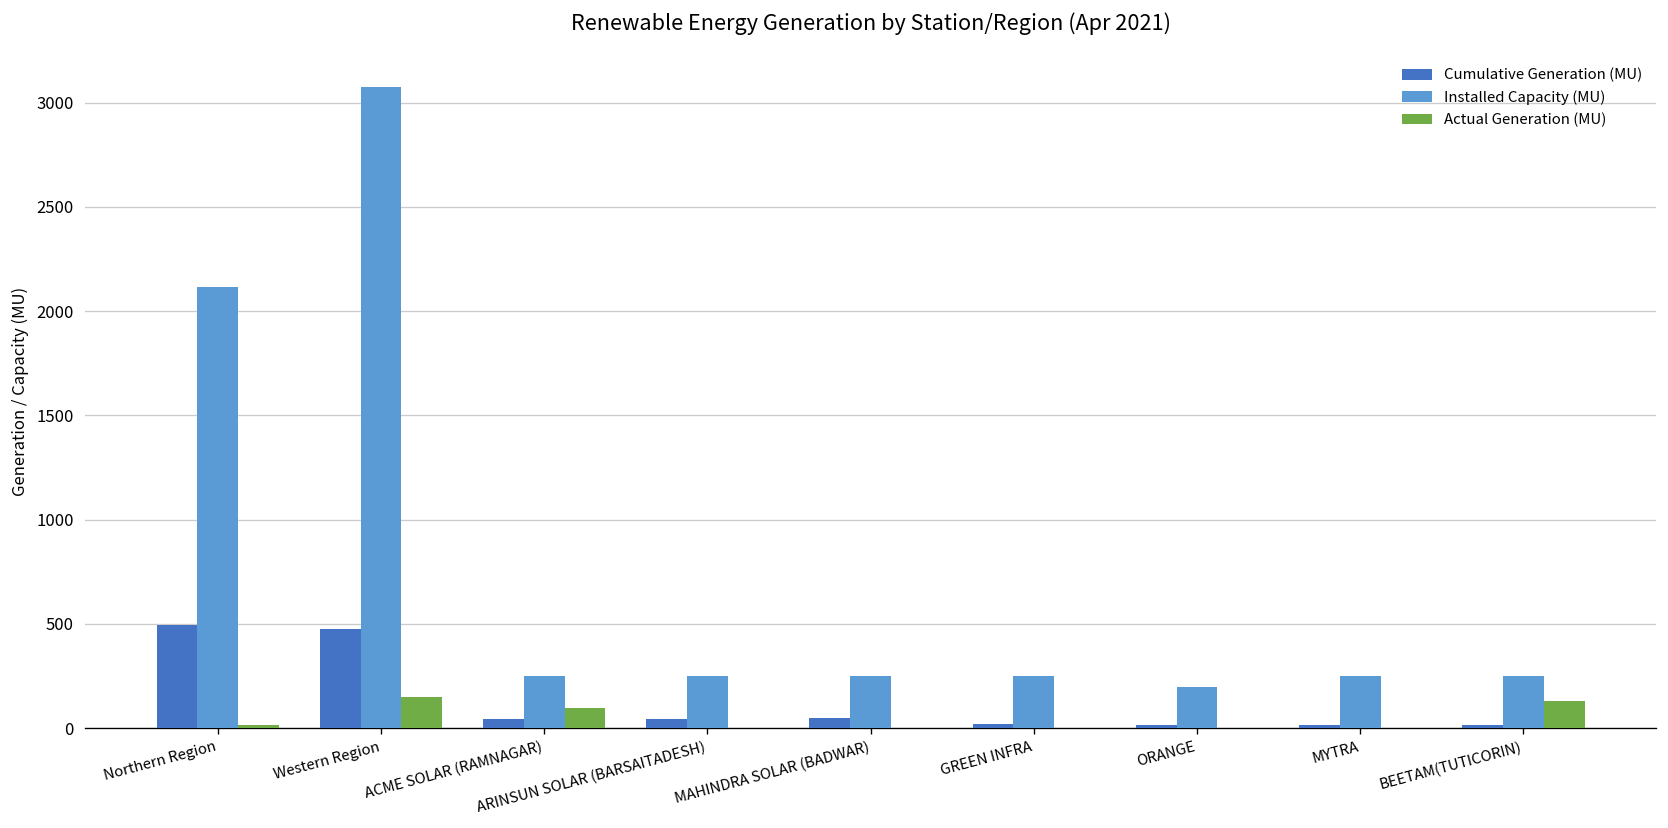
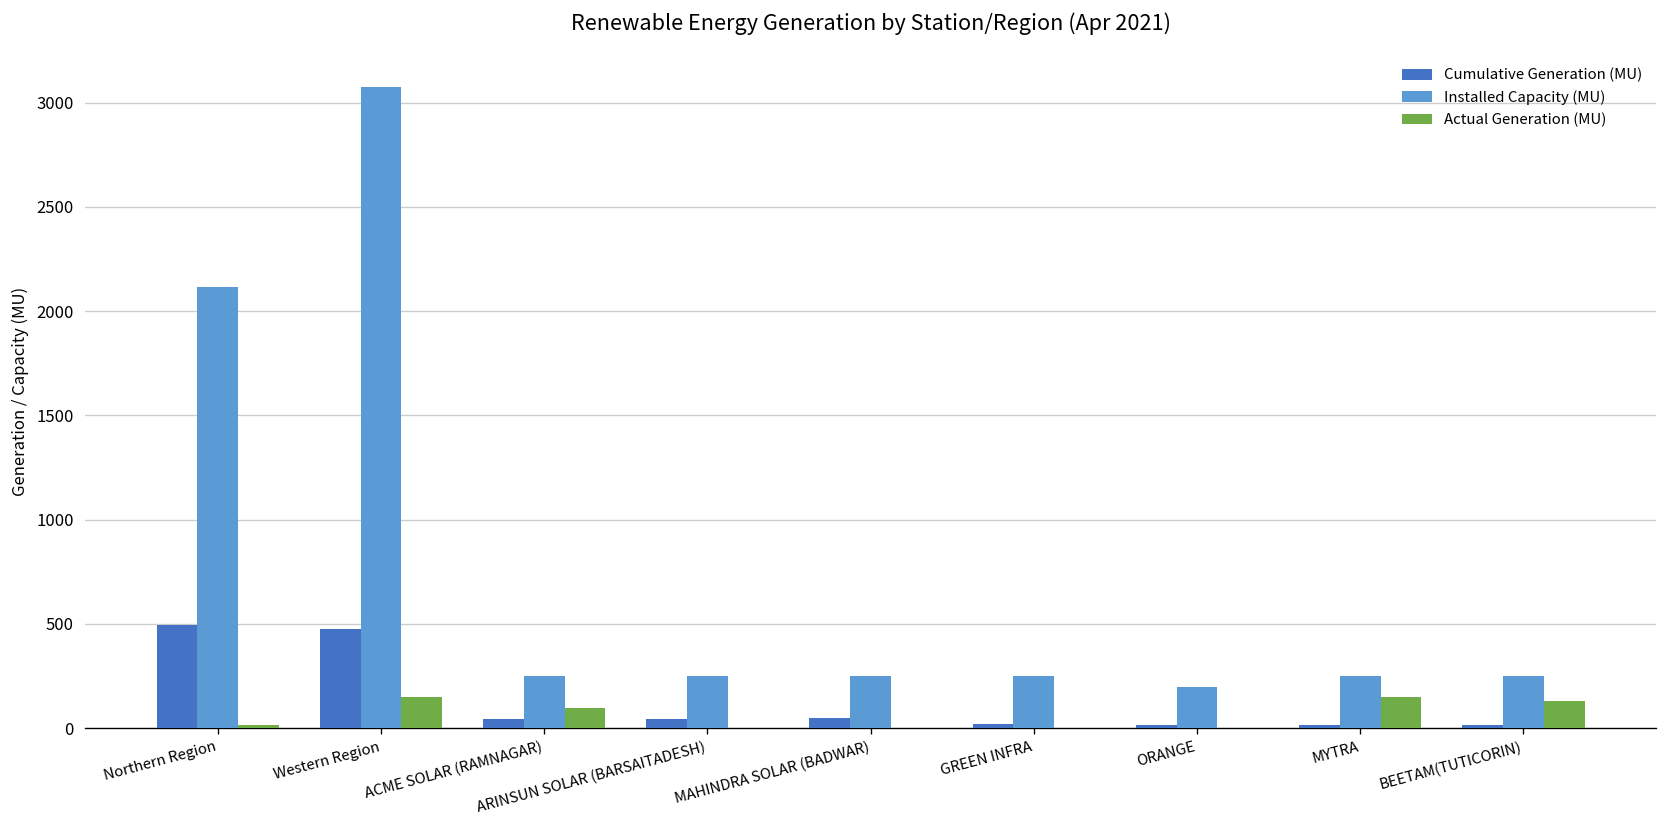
  {
    "Actual Generation (MU)": {
      "Northern Region": 20,
      "Western Region": 150,
      "ACME SOLAR (RAMNAGAR)": 100,
-     "MYTRA": 0,
+     "MYTRA": 150,
      "BEETAM(TUTICORIN)": 130
    }
  }
